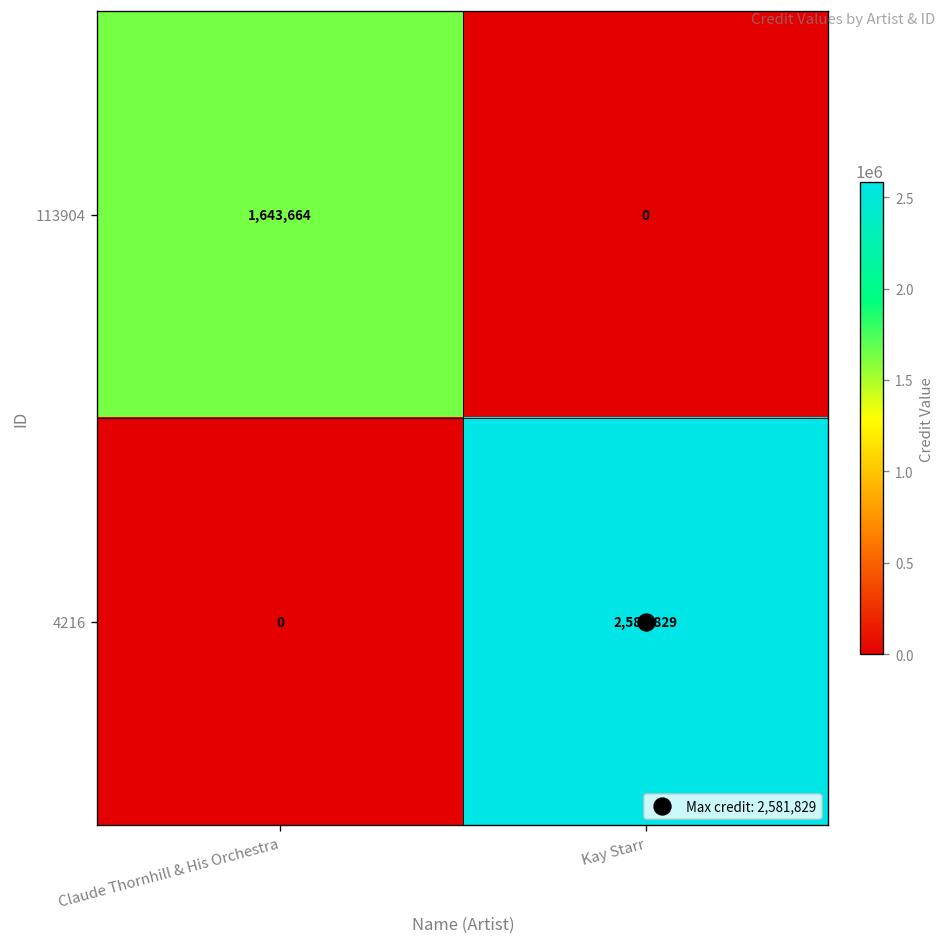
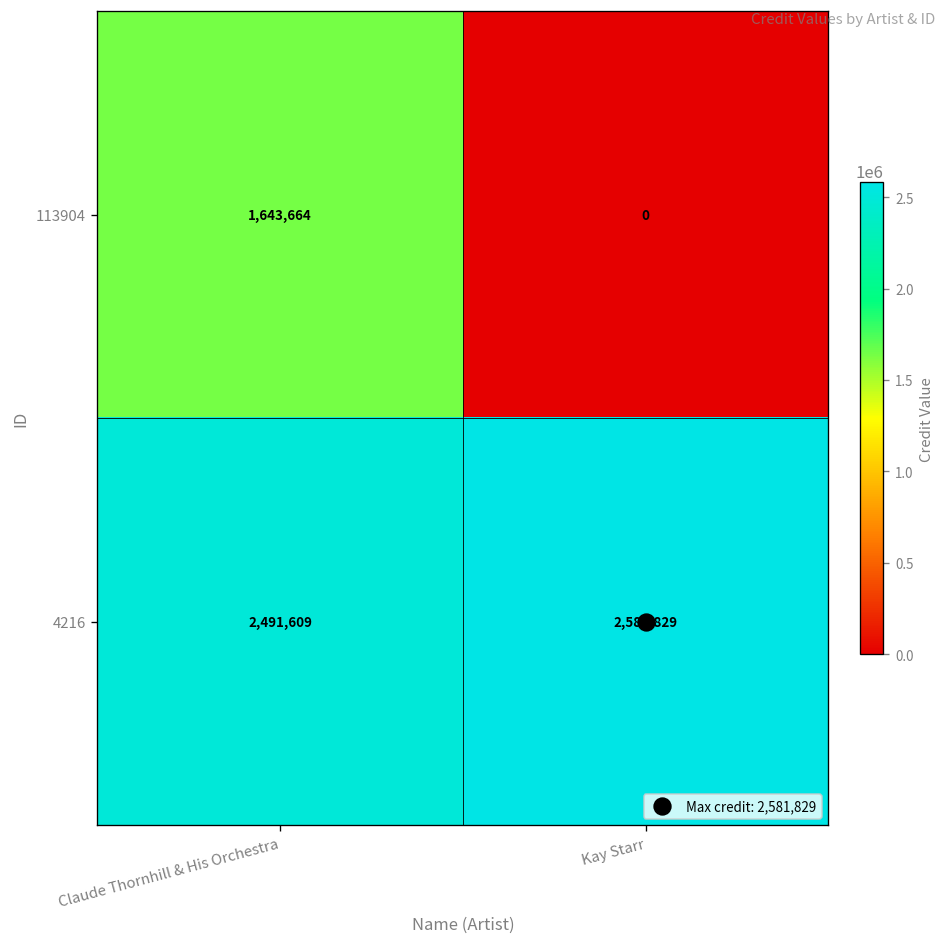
  {
    "113904": {
      "Claude Thornhill & His Orchestra": "1,643,664",
      "Kay Starr": "0"
    },
    "4216": {
-     "Claude Thornhill & His Orchestra": "0"
+     "Claude Thornhill & His Orchestra": "2,491,609"
    }
  }
